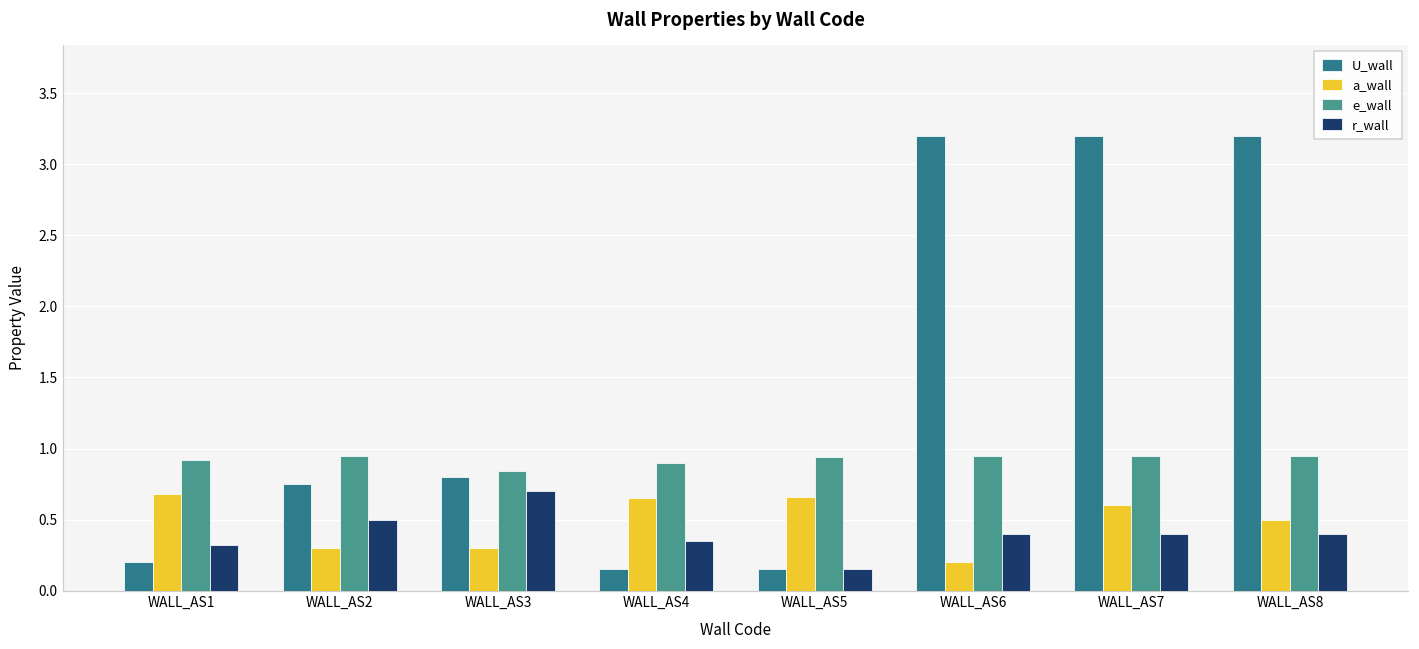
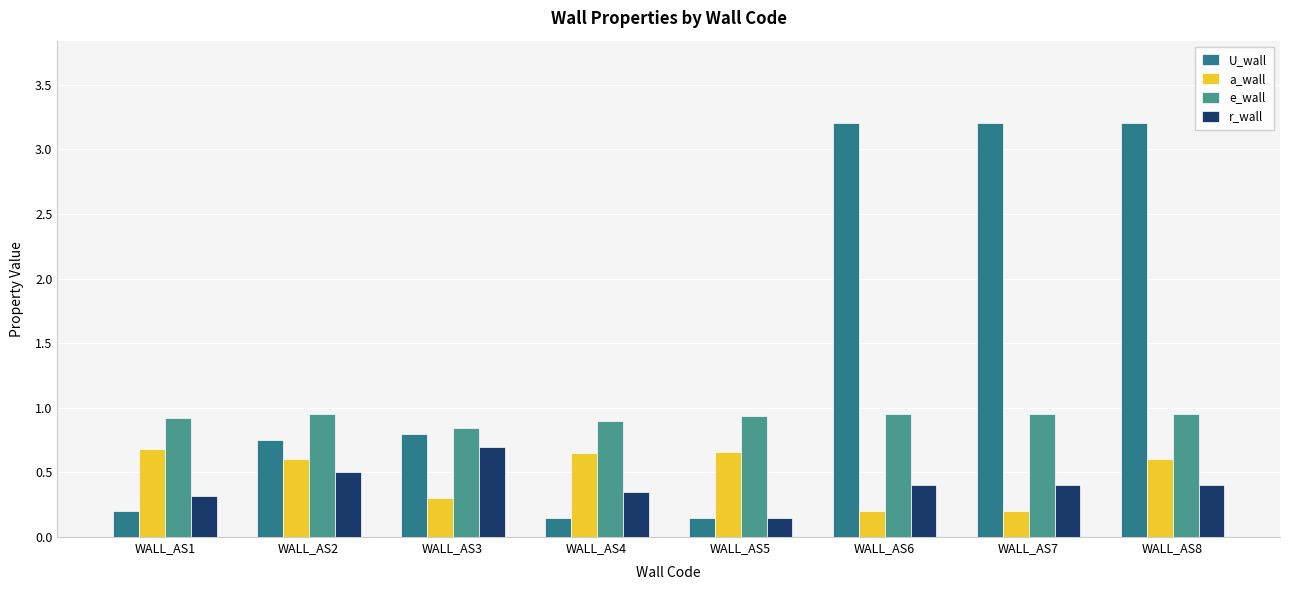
  {
    "a_wall": {
      "WALL_AS1": 0.68,
-     "WALL_AS2": 0.3,
+     "WALL_AS2": 0.6,
      "WALL_AS3": 0.3,
      "WALL_AS4": 0.65,
      "WALL_AS5": 0.66,
      "WALL_AS6": 0.2,
-     "WALL_AS7": 0.6,
-     "WALL_AS8": 0.5
+     "WALL_AS7": 0.2,
+     "WALL_AS8": 0.6
    },
    "r_wall": {
      "WALL_AS1": 0.32,
      "WALL_AS2": 0.5,
      "WALL_AS3": 0.7,
      "WALL_AS4": 0.35,
      "WALL_AS5": 0.15,
      "WALL_AS6": 0.4,
      "WALL_AS7": 0.4,
      "WALL_AS8": 0.4
    }
  }
